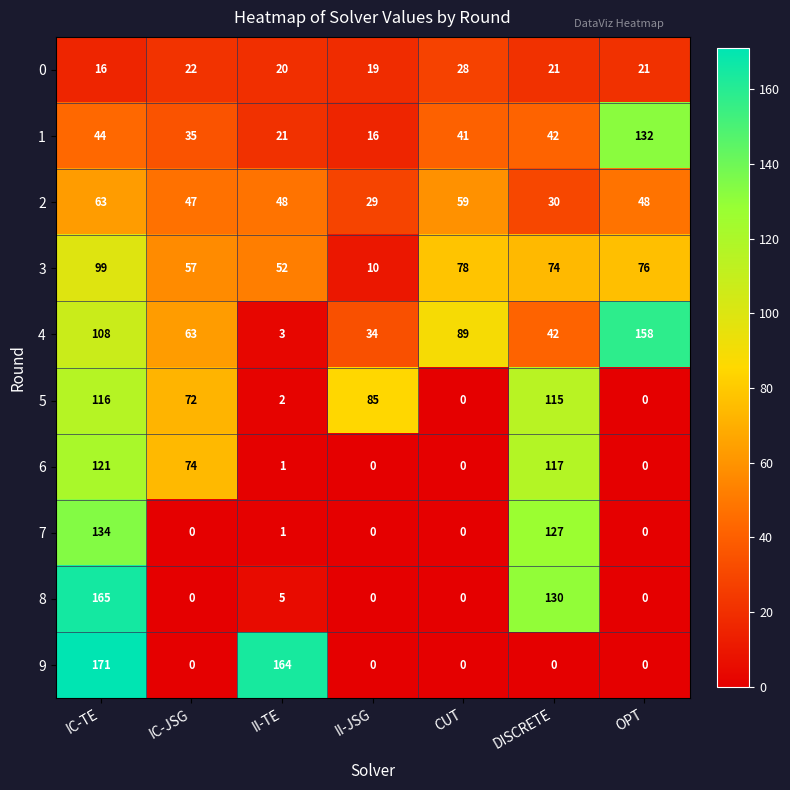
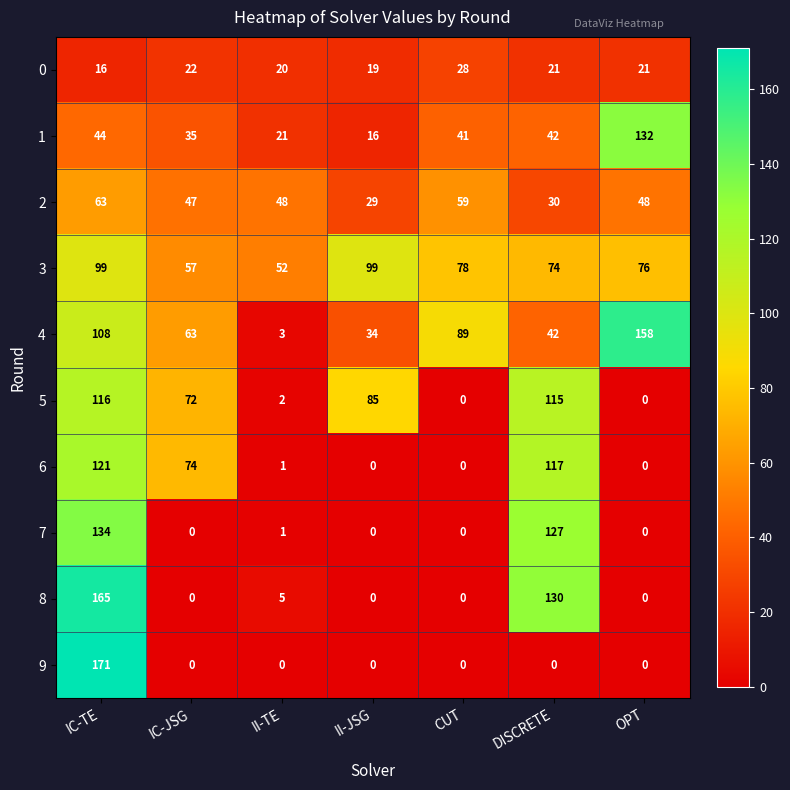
  {
    "0": {
      "IC-TE": 16,
      "IC-JSG": 22,
      "II-TE": 20,
      "II-JSG": 19,
      "CUT": 28,
      "DISCRETE": 21,
      "OPT": 21
    },
    "1": {
      "IC-TE": 44,
      "IC-JSG": 35,
      "II-TE": 21,
      "II-JSG": 16,
      "CUT": 41,
      "DISCRETE": 42,
      "OPT": 132
    },
    "2": {
      "IC-TE": 63,
      "IC-JSG": 47,
      "II-TE": 48,
      "II-JSG": 29,
      "CUT": 59,
      "DISCRETE": 30,
      "OPT": 48
    },
    "3": {
      "IC-TE": 99,
      "IC-JSG": 57,
      "II-TE": 52,
-     "II-JSG": 10,
+     "II-JSG": 99,
      "CUT": 78,
      "DISCRETE": 74,
      "OPT": 76
    },
    "4": {
      "IC-TE": 108,
      "IC-JSG": 63,
      "II-TE": 3,
      "II-JSG": 34,
      "CUT": 89,
      "DISCRETE": 42,
      "OPT": 158
    },
    "5": {
      "IC-TE": 116,
      "IC-JSG": 72,
      "II-TE": 2,
      "II-JSG": 85,
      "CUT": 0,
      "DISCRETE": 115,
      "OPT": 0
    },
    "6": {
      "IC-TE": 121,
      "IC-JSG": 74,
      "II-TE": 1,
      "II-JSG": 0,
      "CUT": 0,
      "DISCRETE": 117,
      "OPT": 0
    },
    "7": {
      "IC-TE": 134,
      "IC-JSG": 0,
      "II-TE": 1,
      "II-JSG": 0,
      "CUT": 0,
      "DISCRETE": 127,
      "OPT": 0
    },
    "8": {
      "IC-TE": 165,
      "IC-JSG": 0,
      "II-TE": 5,
      "II-JSG": 0,
      "CUT": 0,
      "DISCRETE": 130,
      "OPT": 0
    },
    "9": {
      "IC-TE": 171,
      "IC-JSG": 0,
-     "II-TE": 164,
+     "II-TE": 0,
      "II-JSG": 0,
      "CUT": 0,
      "DISCRETE": 0,
      "OPT": 0
    }
  }
